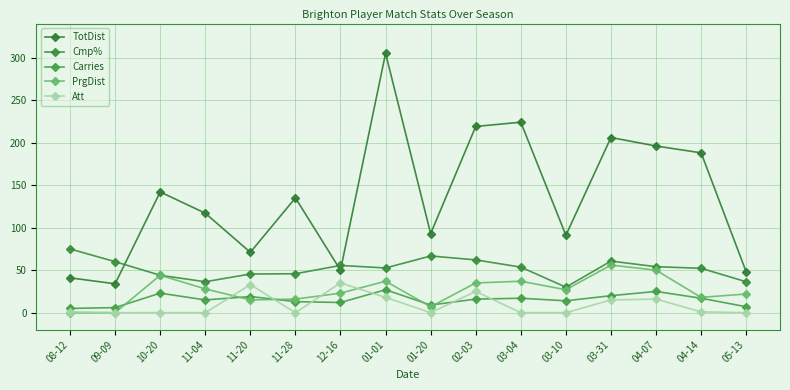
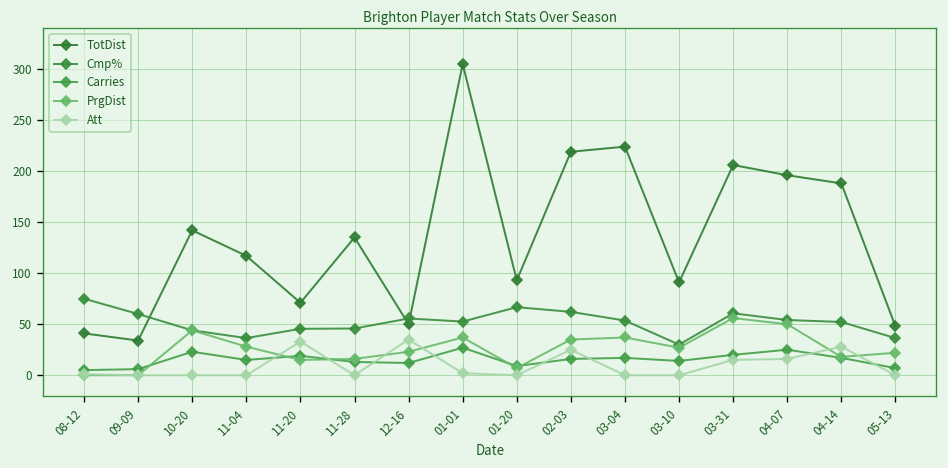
  {
    "Att": {
      "10-20": 0,
      "11-04": 0,
      "11-20": 30,
      "11-28": 0,
      "12-16": 40,
-     "01-01": 20,
+     "01-01": 0,
      "01-20": 0,
      "02-03": 30,
      "03-04": 0,
      "03-10": 0,
      "03-31": 20,
      "04-07": 20,
-     "04-14": 0,
+     "04-14": 30,
      "05-13": 0
    }
  }
